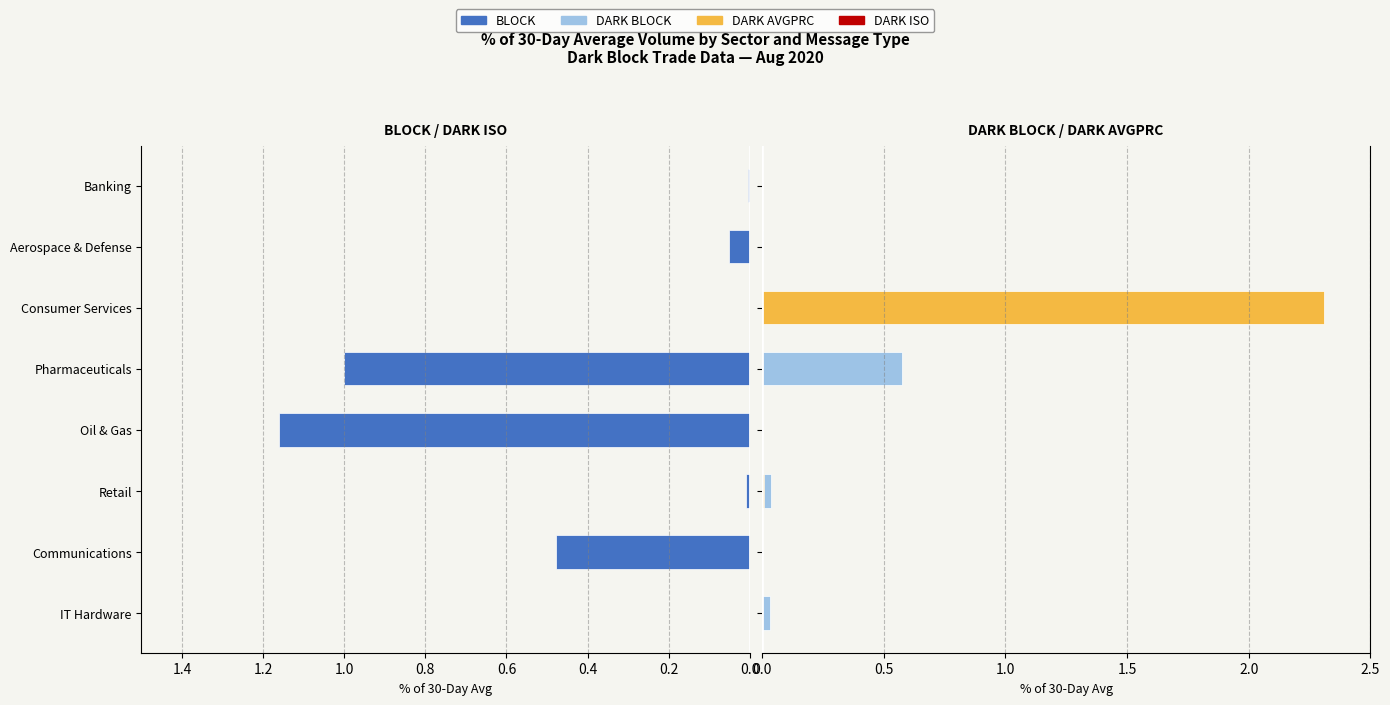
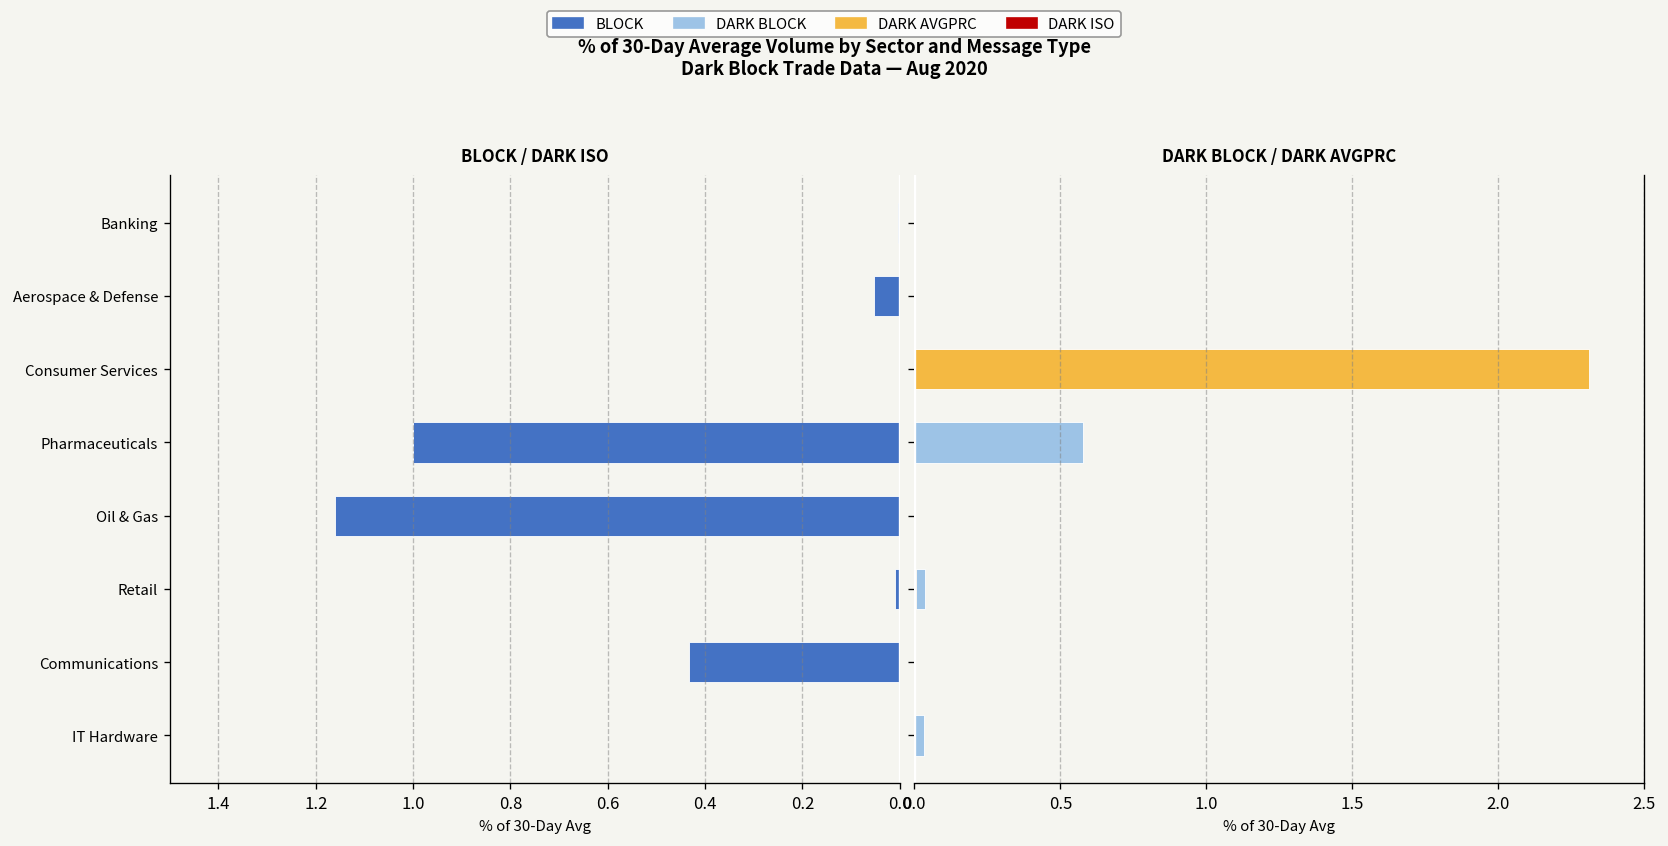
  {
    "BLOCK / DARK ISO": {
      "BLOCK": {
        "Aerospace & Defense": 0.05,
        "Consumer Services": 0.00,
        "Pharmaceuticals": 1.00,
        "Oil & Gas": 1.16,
        "Retail": 0.01,
-       "Communications": 0.48,
+       "Communications": 0.43,
        "IT Hardware": 0.00
      },
      "DARK ISO": {
        "Banking": 0.00,
        "Aerospace & Defense": 0.00,
        "Consumer Services": 0.00,
        "Pharmaceuticals": 0.00,
        "Oil & Gas": 0.00,
        "Retail": 0.00,
        "Communications": 0.00,
        "IT Hardware": 0.00
      }
    }
  }
